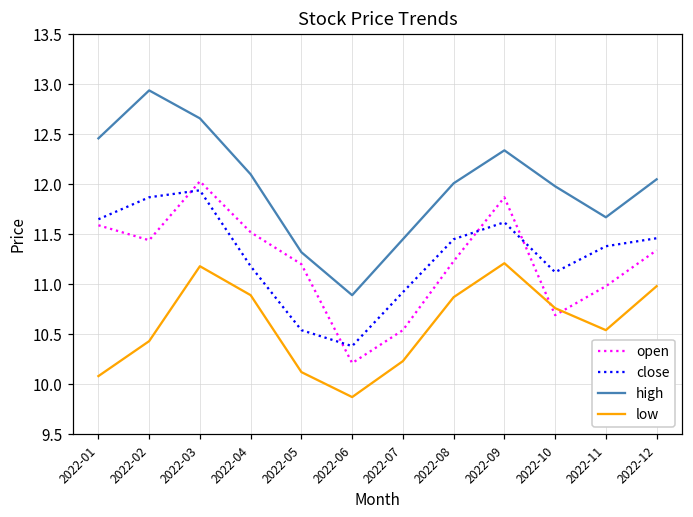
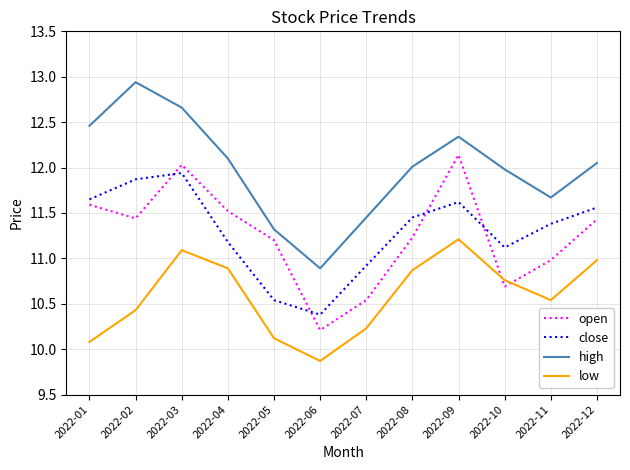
  {
    "open": {
      "2022-01": 11.6,
      "2022-02": 11.4,
      "2022-03": 12.0,
      "2022-04": 11.5,
      "2022-05": 11.2,
      "2022-06": 10.2,
      "2022-07": 10.5,
      "2022-08": 11.2,
-     "2022-09": 11.9,
+     "2022-09": 12.1,
      "2022-10": 10.7,
      "2022-11": 11.0,
-     "2022-12": 11.3
+     "2022-12": 11.4
    },
    "close": {
      "2022-01": 11.7,
      "2022-02": 11.9,
      "2022-03": 11.9,
      "2022-04": 11.2,
      "2022-05": 10.5,
      "2022-06": 10.4,
      "2022-07": 10.9,
      "2022-08": 11.5,
      "2022-09": 11.6,
      "2022-10": 11.1,
      "2022-11": 11.4,
-     "2022-12": 11.5
+     "2022-12": 11.6
    },
    "high": {
      "2022-01": 12.5,
      "2022-02": 12.9,
      "2022-03": 12.7,
      "2022-04": 12.1,
      "2022-05": 11.3,
      "2022-06": 10.9,
      "2022-07": 11.5,
      "2022-08": 12.0,
      "2022-09": 12.3,
      "2022-10": 12.0,
      "2022-11": 11.7,
      "2022-12": 12.1
    },
    "low": {
      "2022-01": 10.1,
      "2022-02": 10.4,
-     "2022-03": 11.2,
+     "2022-03": 11.1,
      "2022-04": 10.9,
      "2022-05": 10.1,
      "2022-06": 9.9,
      "2022-07": 10.2,
      "2022-08": 10.9,
      "2022-09": 11.2,
      "2022-10": 10.8,
      "2022-11": 10.5,
      "2022-12": 11.0
    }
  }
